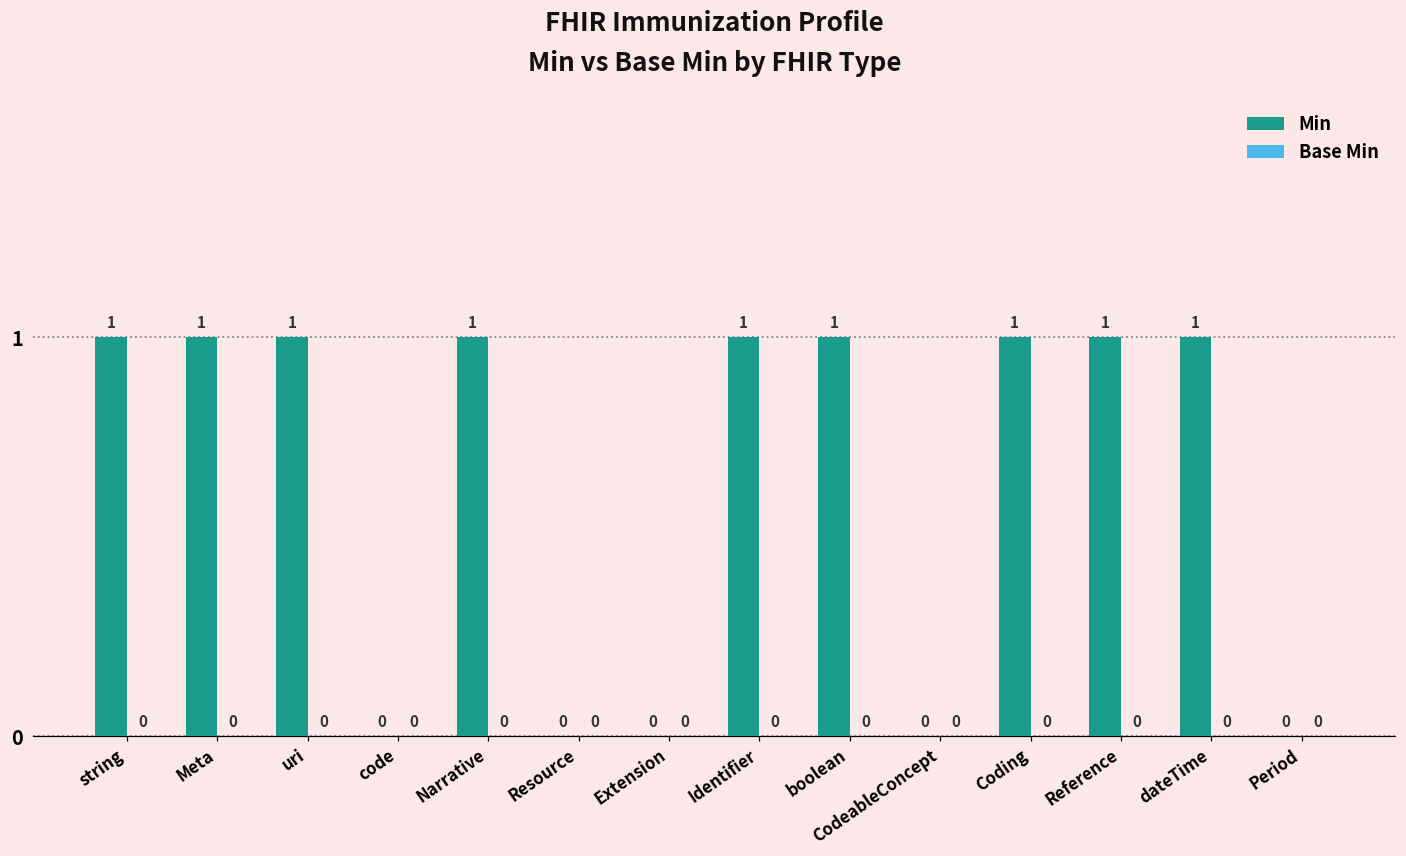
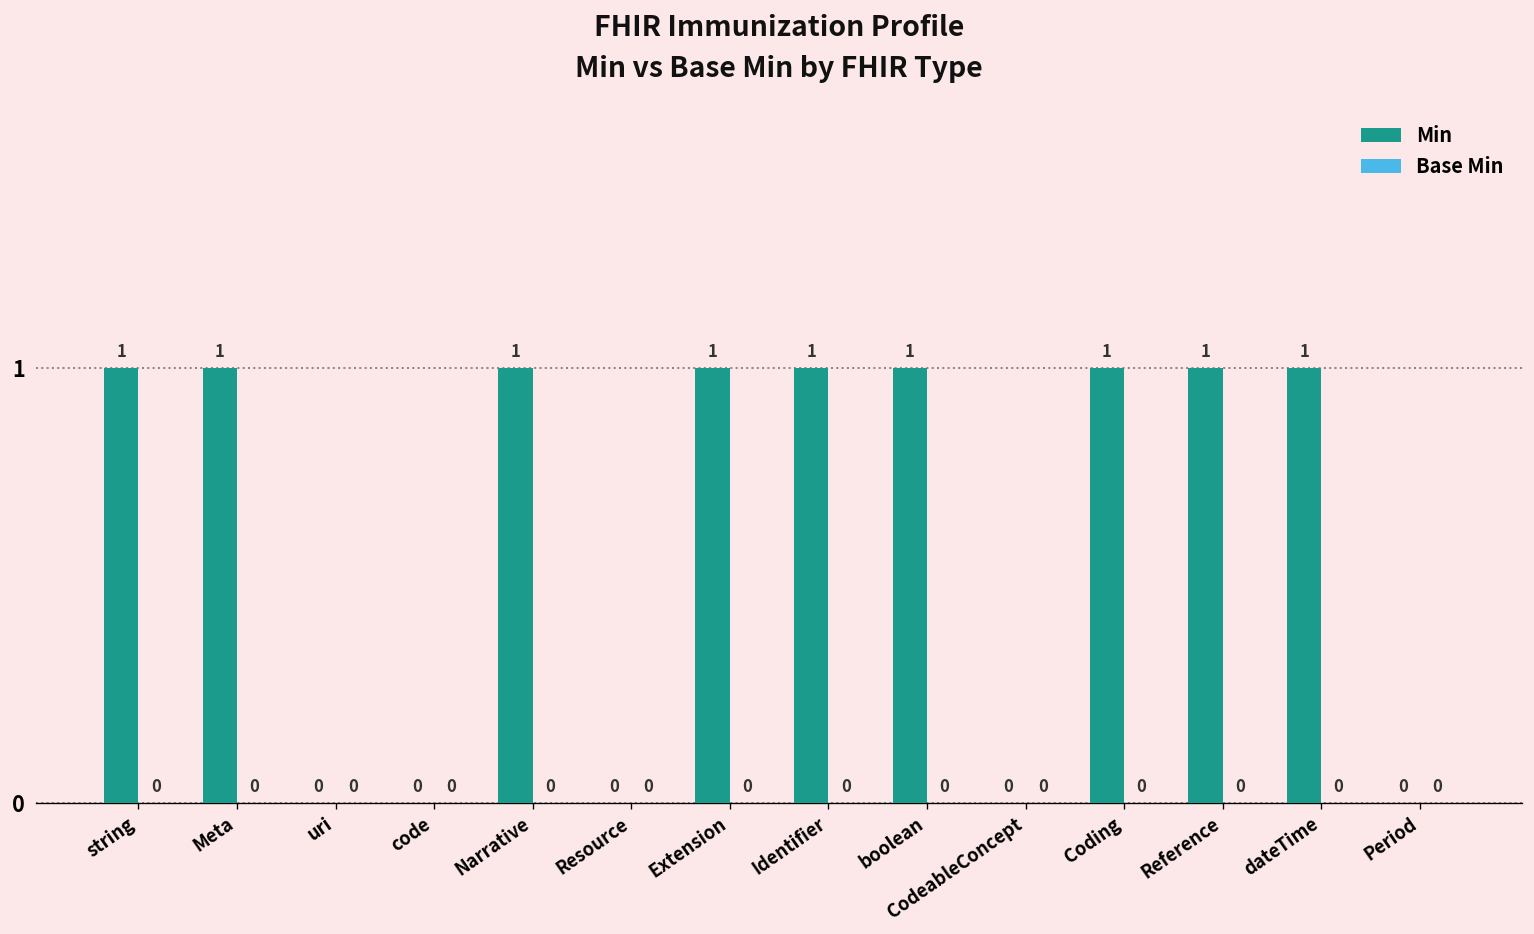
  {
    "Min": {
      "string": 1,
      "Meta": 1,
-     "uri": 1,
+     "uri": 0,
      "code": 0,
      "Narrative": 1,
      "Resource": 0,
-     "Extension": 0,
+     "Extension": 1,
      "Identifier": 1,
      "boolean": 1,
      "CodeableConcept": 0,
      "Coding": 1,
      "Reference": 1,
      "dateTime": 1,
      "Period": 0
    },
    "Base Min": {
      "string": 0,
      "Meta": 0,
      "uri": 0,
      "code": 0,
      "Narrative": 0,
      "Resource": 0,
      "Extension": 0,
      "Identifier": 0,
      "boolean": 0,
      "CodeableConcept": 0,
      "Coding": 0,
      "Reference": 0,
      "dateTime": 0,
      "Period": 0
    }
  }
